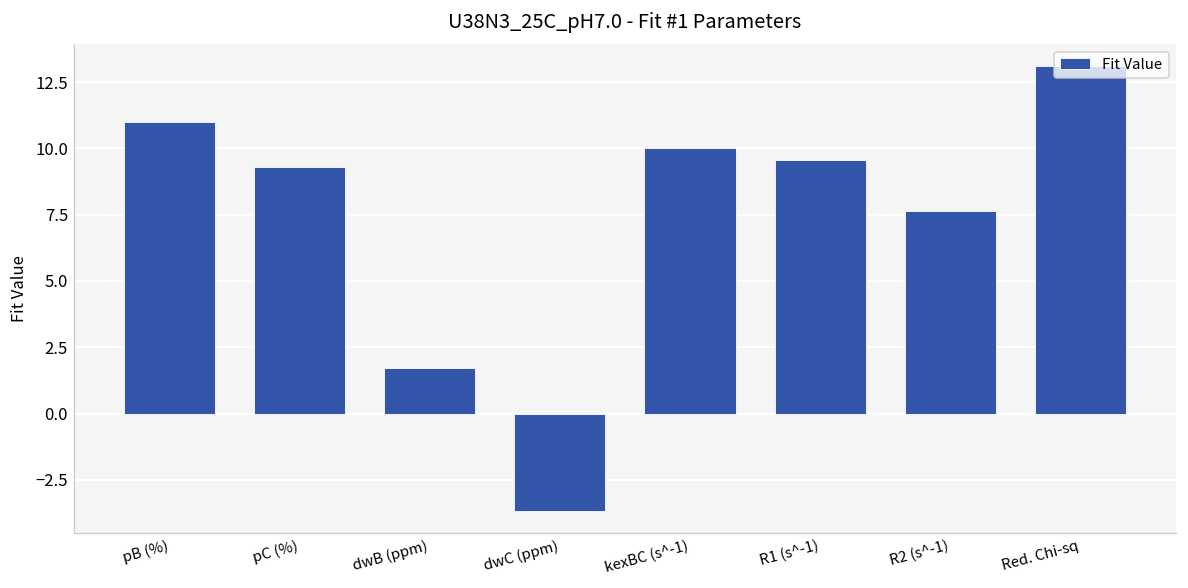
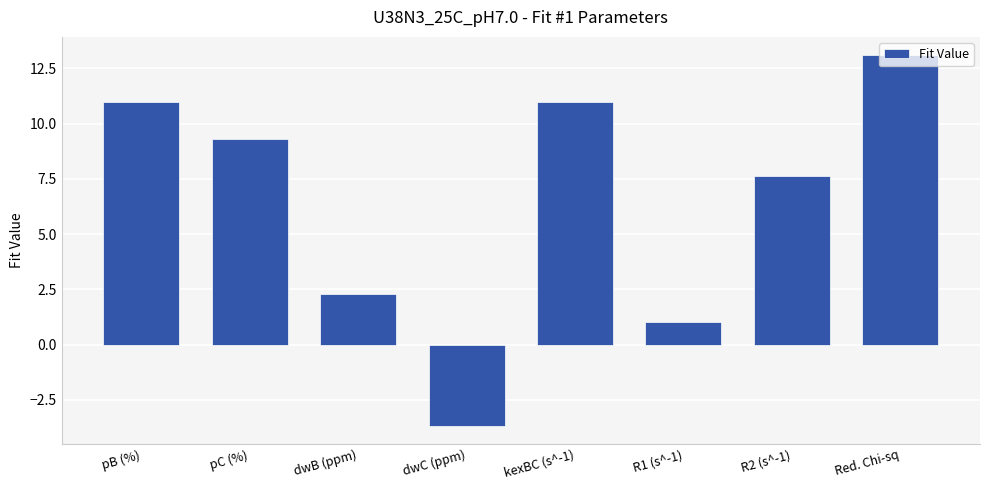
  {
    "pB (%)": 11.0,
    "pC (%)": 9.3,
-   "dwB (ppm)": 1.7,
+   "dwB (ppm)": 2.3,
    "dwC (ppm)": -3.7,
-   "kexBC (s^-1)": 10,
-   "R1 (s^-1)": 9.6,
+   "kexBC (s^-1)": 11,
+   "R1 (s^-1)": 1.0,
    "R2 (s^-1)": 7.6
  }
